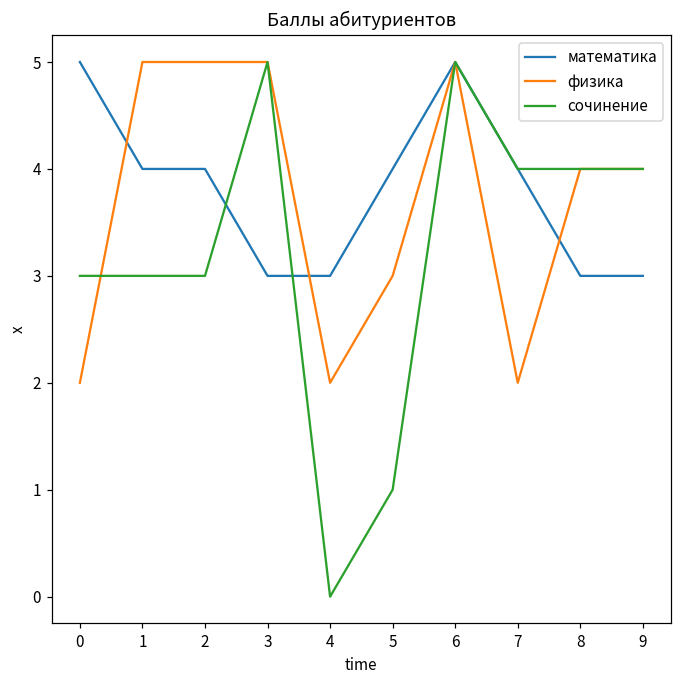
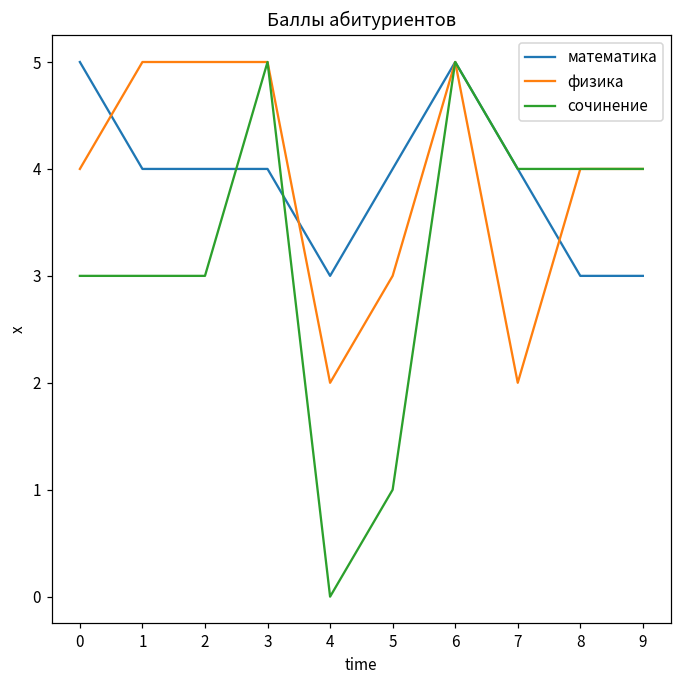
  {
    "математика": {
      "0": 5,
      "1": 4,
      "2": 4,
-     "3": 3,
+     "3": 4,
      "4": 3,
      "5": 4,
      "8": 3,
      "9": 3
    },
    "физика": {
-     "0": 2,
+     "0": 4,
      "1": 5,
      "2": 5,
      "4": 2,
      "5": 3,
      "7": 2
    },
    "сочинение": {
      "0": 3,
      "1": 3,
      "2": 3,
      "4": 0,
      "5": 1
    }
  }
